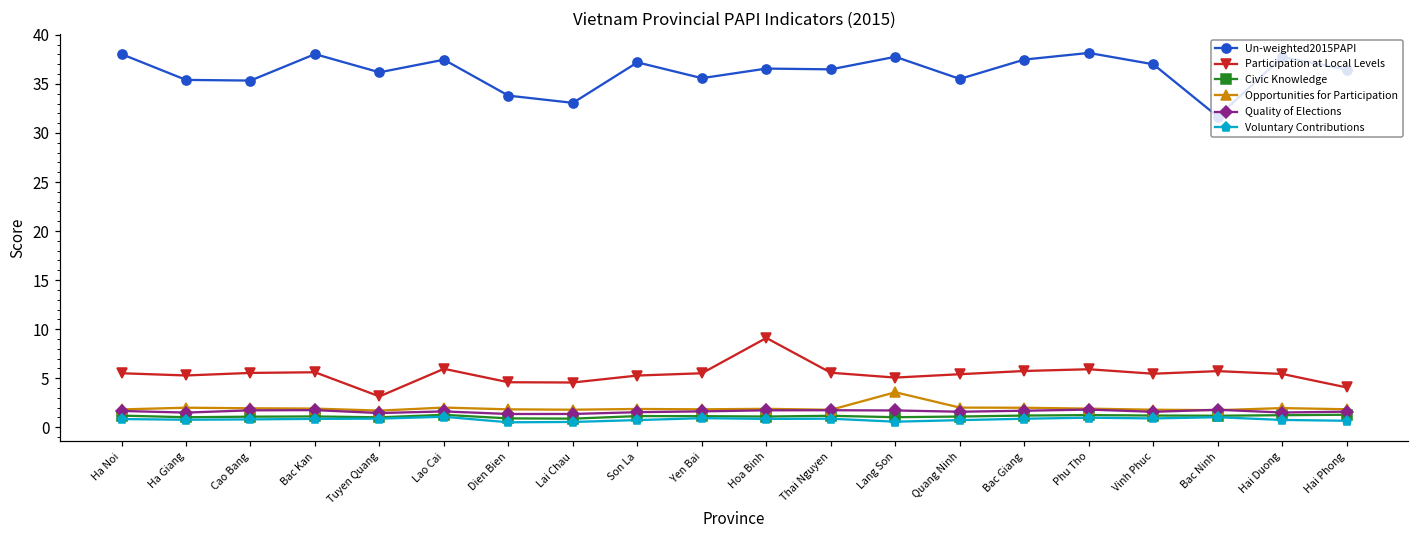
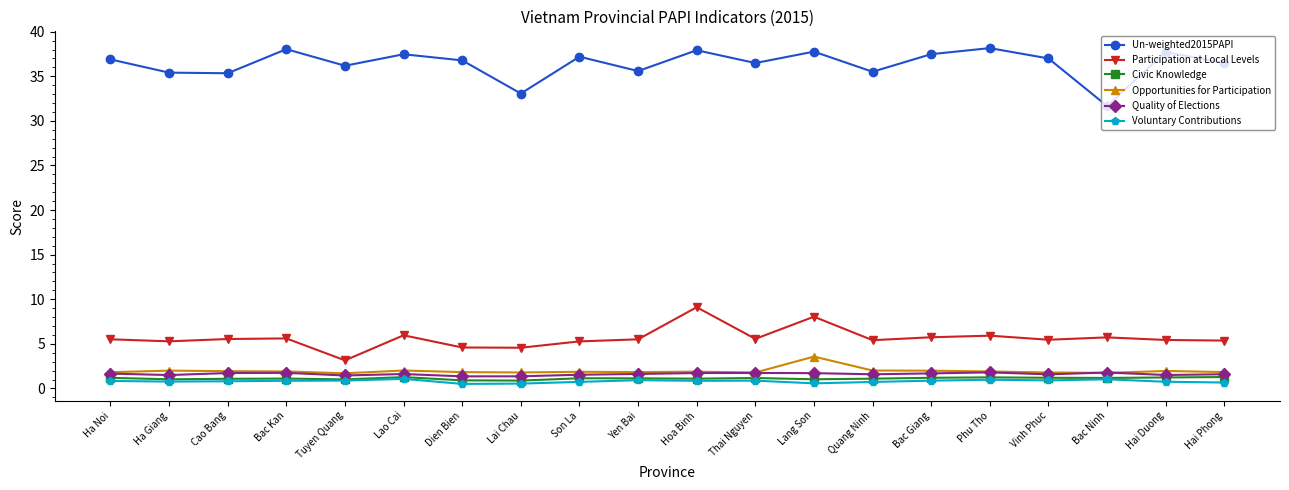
  {
    "Un-weighted2015PAPI": {
-     "Ha Noi": 38,
+     "Ha Noi": 37,
      "Ha Giang": 35,
      "Cao Bang": 35,
      "Bac Kan": 38,
      "Tuyen Quang": 36,
      "Lao Cai": 37,
-     "Dien Bien": 34,
+     "Dien Bien": 37,
      "Lai Chau": 33,
      "Son La": 37,
      "Yen Bai": 36,
-     "Hoa Binh": 37,
+     "Hoa Binh": 38,
      "Thai Nguyen": 36,
      "Lang Son": 38,
      "Quang Ninh": 36,
      "Bac Giang": 37,
      "Phu Tho": 38,
      "Vinh Phuc": 37
    },
    "Participation at Local Levels": {
      "Ha Noi": 6,
      "Ha Giang": 5,
      "Cao Bang": 6,
      "Bac Kan": 6,
      "Tuyen Quang": 3,
      "Lao Cai": 6,
      "Dien Bien": 5,
      "Lai Chau": 5,
      "Son La": 5,
      "Yen Bai": 6,
      "Hoa Binh": 9,
      "Thai Nguyen": 6,
-     "Lang Son": 5,
+     "Lang Son": 8,
      "Quang Ninh": 5,
      "Bac Giang": 6,
      "Phu Tho": 6,
      "Vinh Phuc": 5,
      "Bac Ninh": 6,
      "Hai Duong": 5,
-     "Hai Phong": 4
+     "Hai Phong": 5
    },
    "Civic Knowledge": {
      "Ha Noi": 1,
      "Dien Bien": 1,
      "Lai Chau": 1,
      "Son La": 1,
      "Thai Nguyen": 1,
      "Lang Son": 1,
      "Quang Ninh": 1,
      "Bac Giang": 1,
      "Vinh Phuc": 1,
      "Hai Phong": 1
    },
    "Opportunities for Participation": {
      "Ha Giang": 2,
      "Lao Cai": 2,
      "Dien Bien": 2,
      "Lai Chau": 2,
      "Son La": 2,
      "Lang Son": 4,
      "Quang Ninh": 2,
      "Bac Giang": 2,
      "Hai Duong": 2
    },
    "Quality of Elections": {
      "Ha Giang": 1,
      "Lao Cai": 2,
      "Dien Bien": 1,
      "Lai Chau": 1,
      "Son La": 2,
      "Lang Son": 2,
      "Quang Ninh": 2,
      "Bac Giang": 2
    },
    "Voluntary Contributions": {
      "Ha Noi": 1,
      "Dien Bien": 1,
      "Lai Chau": 1,
      "Son La": 1,
      "Thai Nguyen": 1,
      "Lang Son": 1,
      "Quang Ninh": 1,
      "Bac Giang": 1,
      "Vinh Phuc": 1,
      "Hai Duong": 1,
      "Hai Phong": 1
    }
  }
